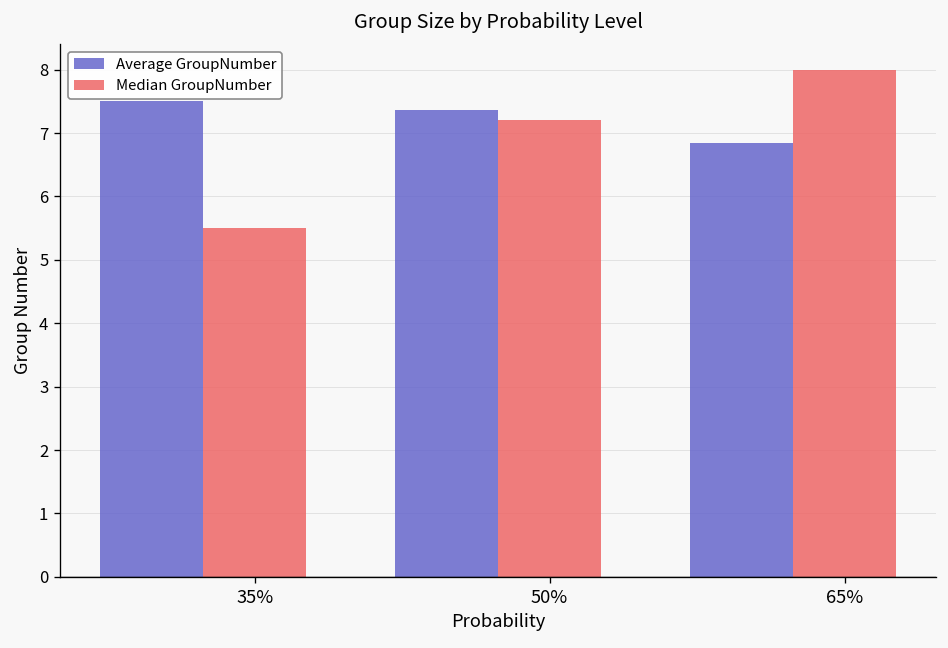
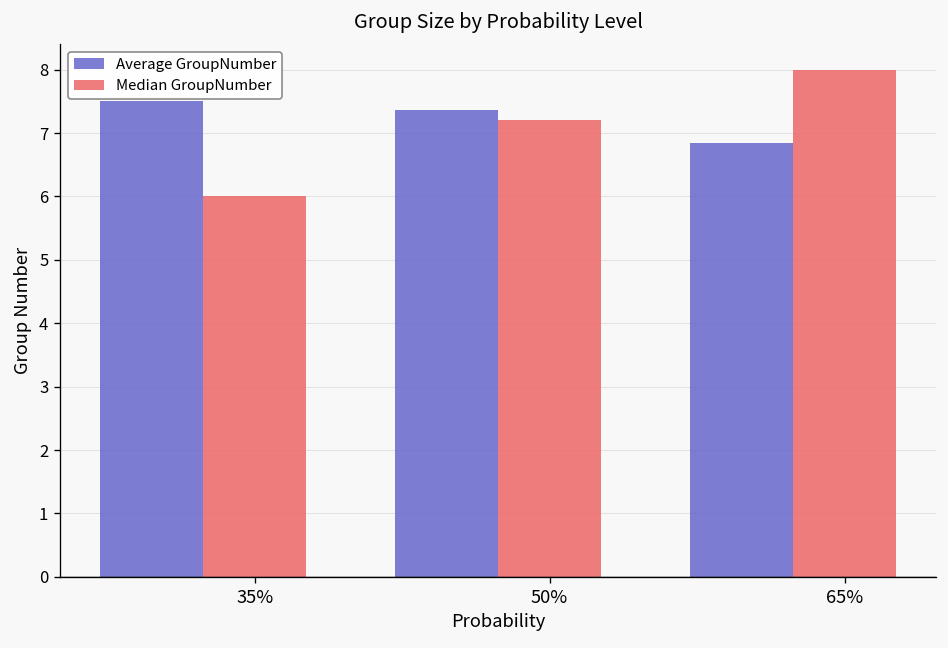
  {
    "Average GroupNumber": {
      "50%": 7.4,
      "65%": 6.8
    },
    "Median GroupNumber": {
-     "35%": 5.5,
+     "35%": 6.0,
      "50%": 7.2,
      "65%": 8.0
    }
  }
